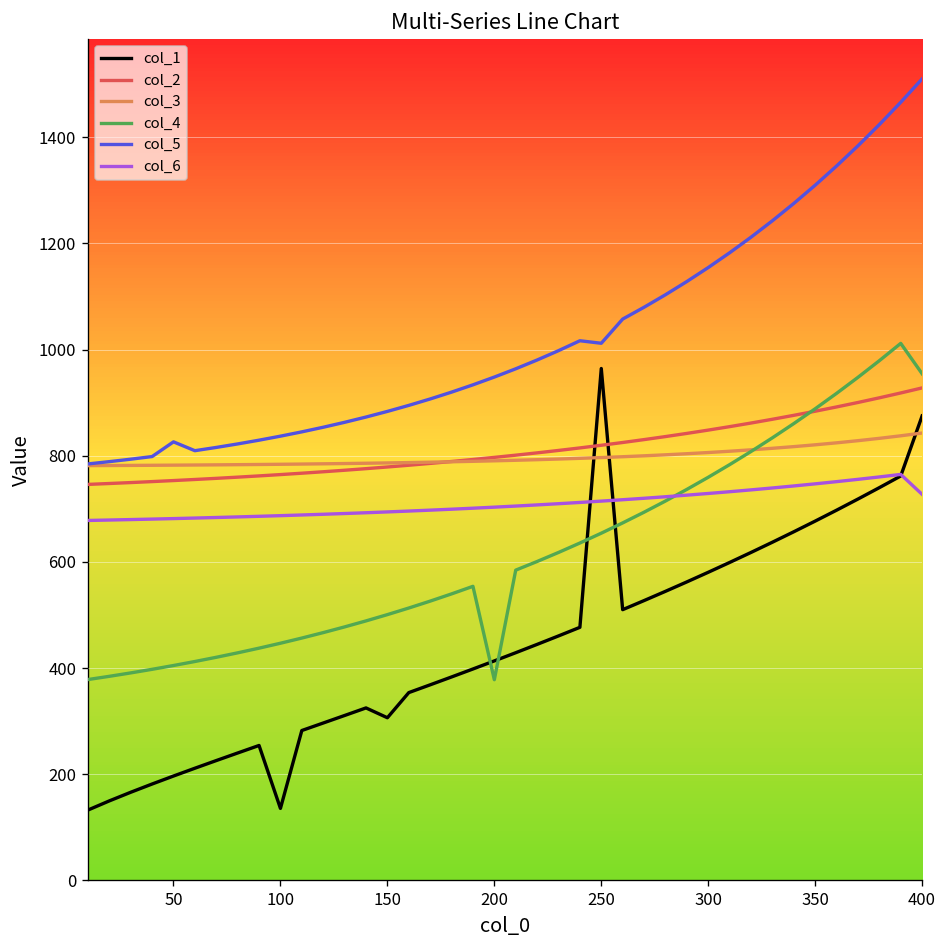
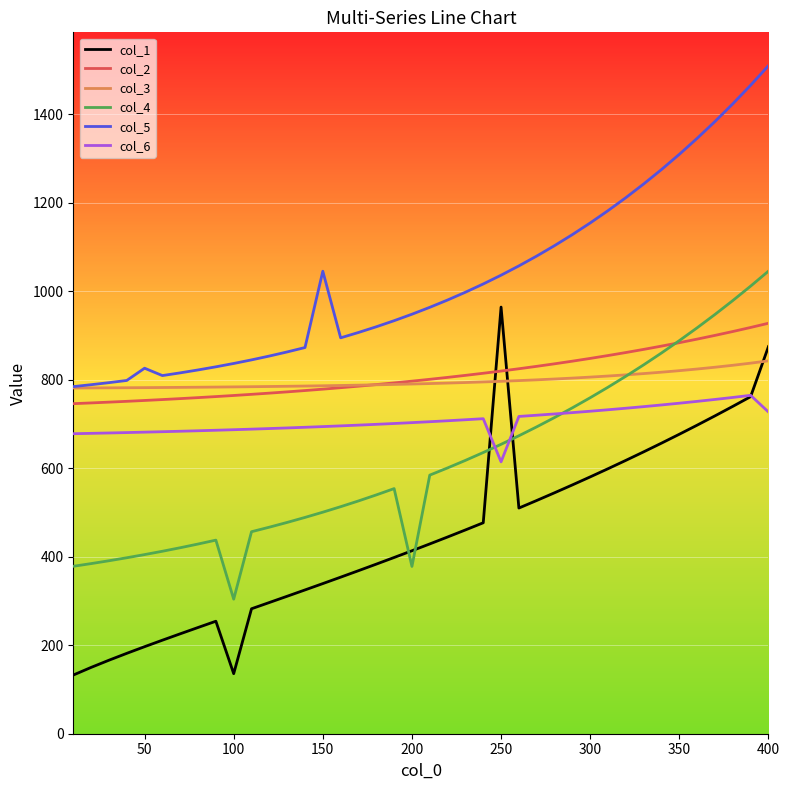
  {
    "col_1": {
      "50": 200,
      "100": 140,
-     "150": 310,
+     "150": 340,
      "200": 410,
      "250": 960,
      "300": 580,
      "350": 680,
      "400": 880
    },
    "col_4": {
      "50": 400,
-     "100": 450,
+     "100": 300,
      "150": 500,
      "200": 380,
      "250": 650,
      "300": 760,
-     "400": 950
+     "400": 1050
    },
    "col_5": {
      "50": 830,
      "100": 840,
-     "150": 880,
+     "150": 1050,
      "200": 950,
-     "250": 1010,
+     "250": 1040,
      "300": 1150,
      "350": 1310,
      "400": 1510
    },
    "col_6": {
      "50": 680,
      "100": 690,
      "150": 690,
      "200": 700,
-     "250": 710,
+     "250": 610,
      "300": 730,
      "350": 750,
      "400": 730
    }
  }
